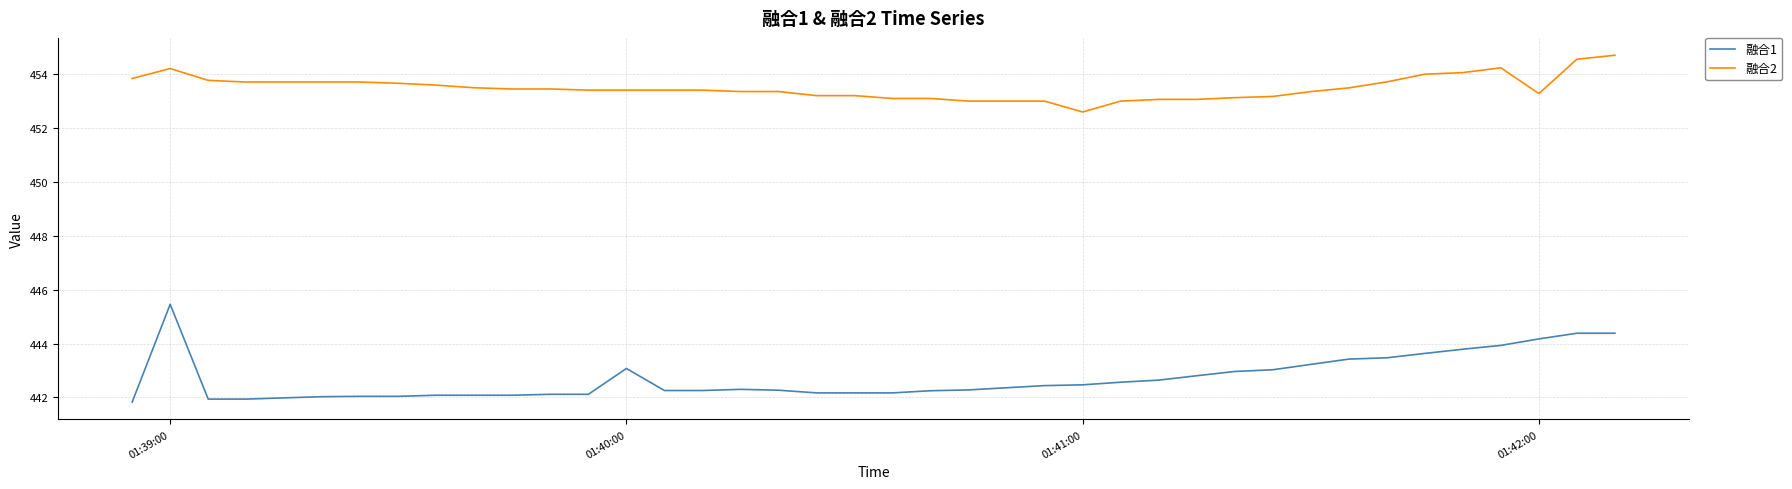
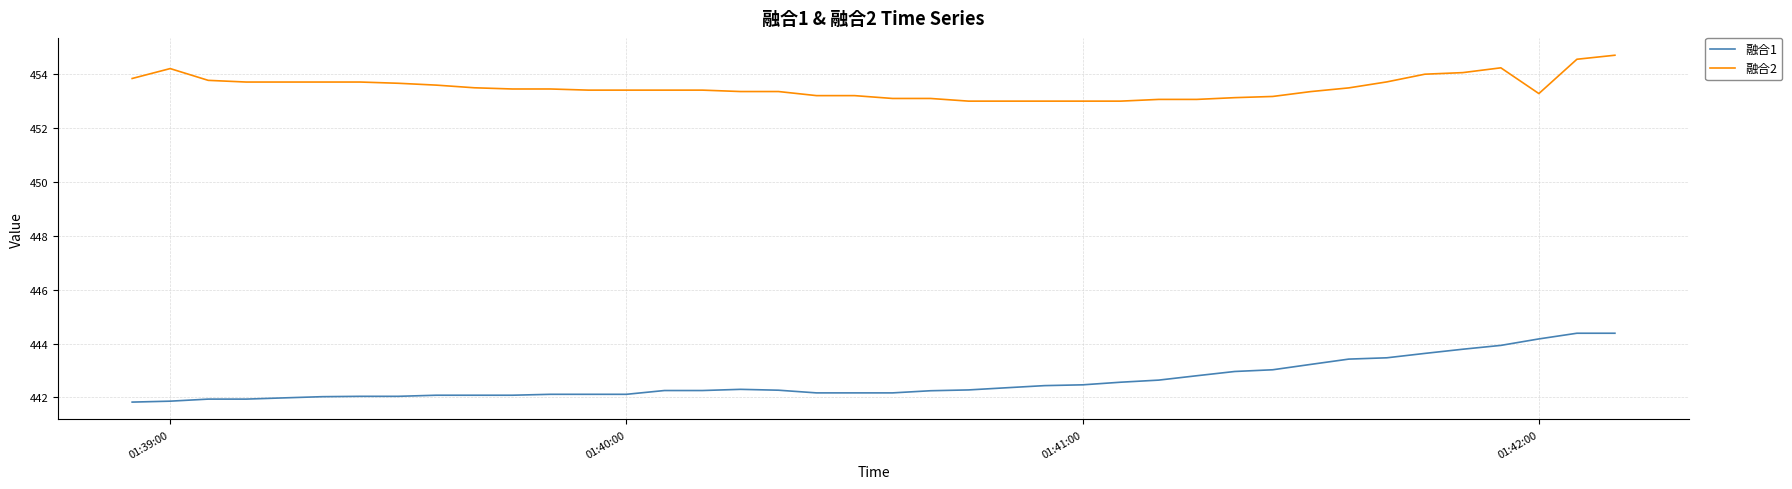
  {
    "融合1": {
-     "01:39:00": 445.5,
-     "01:40:00": 443.1,
+     "01:39:00": 441.9,
+     "01:40:00": 442.1,
      "01:41:00": 442.5,
      "01:42:00": 444.2
    },
    "融合2": {
      "01:39:00": 454.2,
      "01:40:00": 453.4,
-     "01:41:00": 452.6,
+     "01:41:00": 453.0,
      "01:42:00": 453.3
    }
  }
